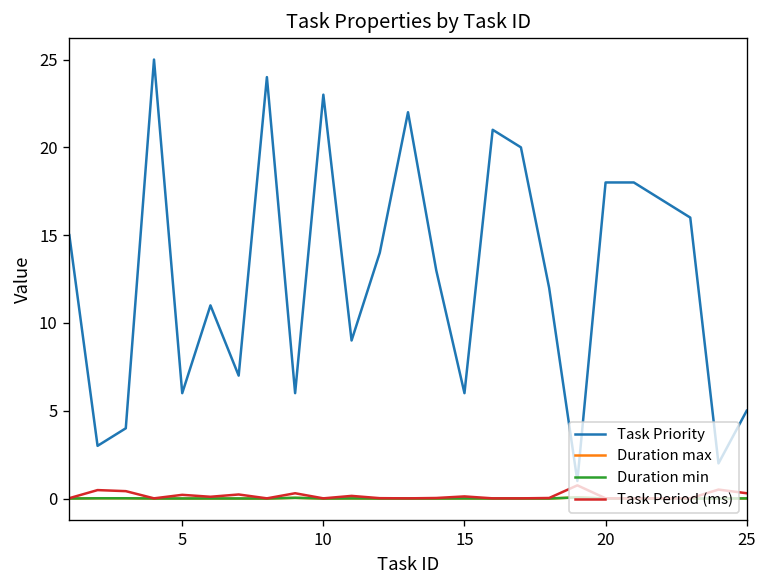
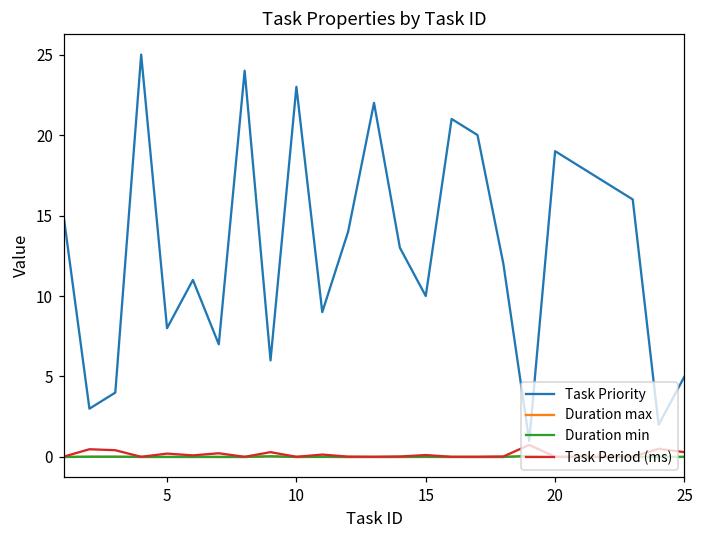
  {
    "Task Priority": {
-     "5": 6,
+     "5": 8,
      "10": 23,
-     "15": 6,
-     "20": 18,
+     "15": 10,
+     "20": 19,
      "25": 5
    },
    "Duration min": {
      "5": 0,
      "25": 0
    },
    "Task Period (ms)": {
      "5": 0.2,
      "25": 0.3
    }
  }
